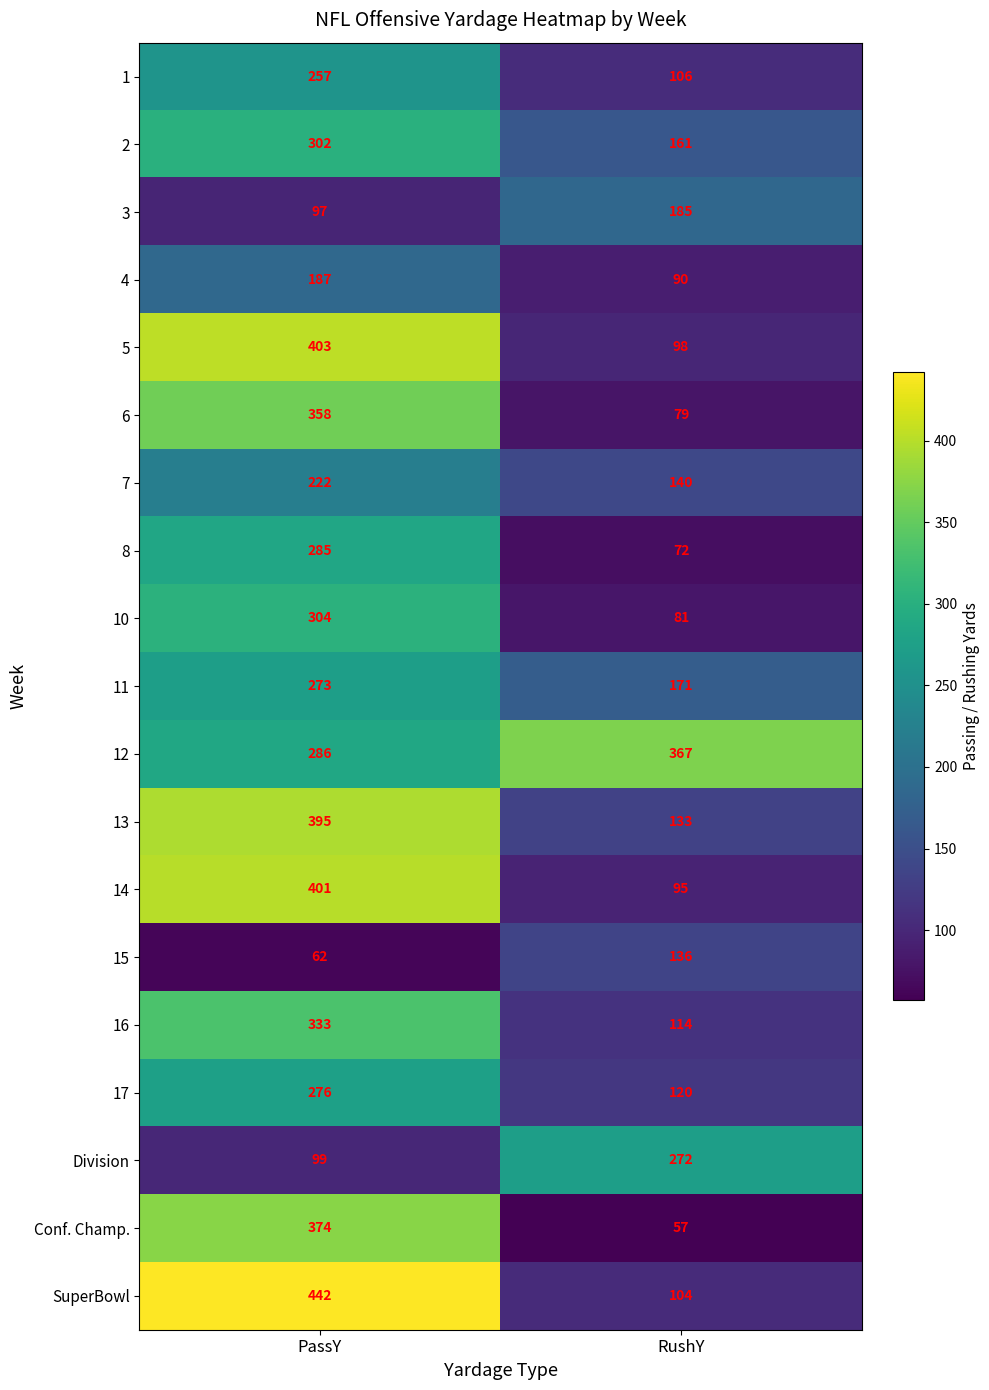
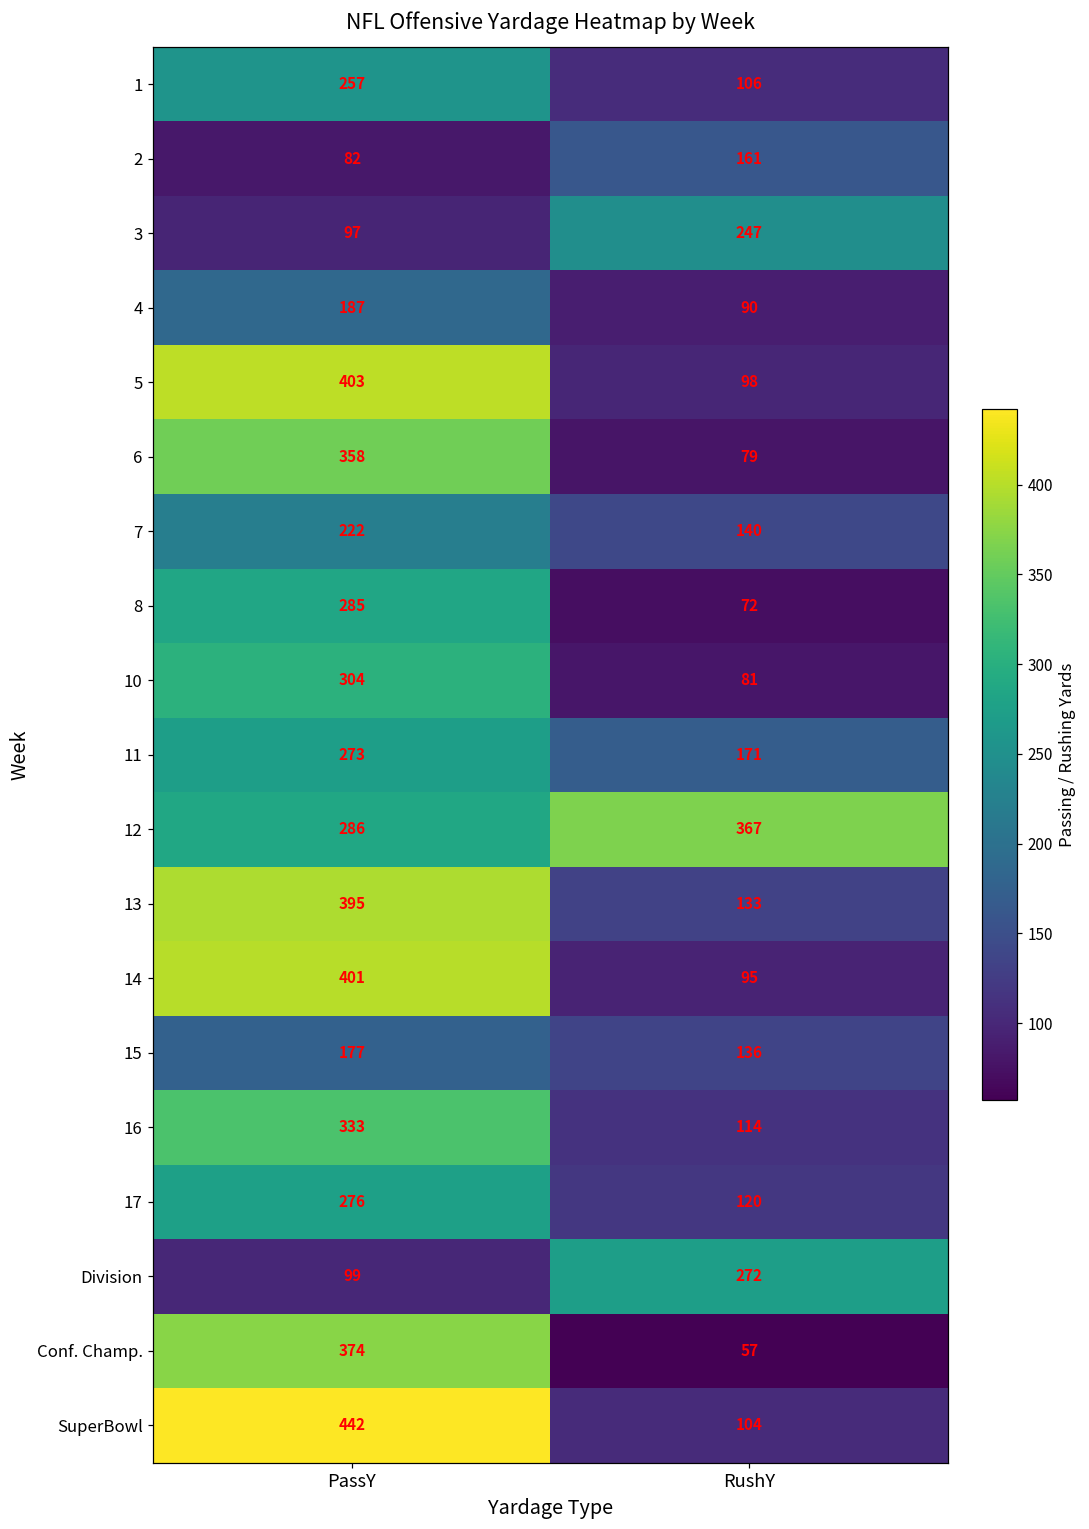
  {
    "1": {
      "PassY": 257,
      "RushY": 106
    },
    "2": {
-     "PassY": 302,
+     "PassY": 82,
      "RushY": 161
    },
    "3": {
      "PassY": 97,
-     "RushY": 185
+     "RushY": 247
    },
    "4": {
      "PassY": 187,
      "RushY": 90
    },
    "5": {
      "PassY": 403,
      "RushY": 98
    },
    "6": {
      "PassY": 358,
      "RushY": 79
    },
    "7": {
      "PassY": 222,
      "RushY": 140
    },
    "8": {
      "PassY": 285,
      "RushY": 72
    },
    "10": {
      "PassY": 304,
      "RushY": 81
    },
    "11": {
      "PassY": 273,
      "RushY": 171
    },
    "12": {
      "PassY": 286,
      "RushY": 367
    },
    "13": {
      "PassY": 395,
      "RushY": 133
    },
    "14": {
      "PassY": 401,
      "RushY": 95
    },
    "15": {
-     "PassY": 62,
+     "PassY": 177,
      "RushY": 136
    },
    "16": {
      "PassY": 333,
      "RushY": 114
    },
    "17": {
      "PassY": 276,
      "RushY": 120
    },
    "Division": {
      "PassY": 99,
      "RushY": 272
    },
    "Conf. Champ.": {
      "PassY": 374,
      "RushY": 57
    },
    "SuperBowl": {
      "PassY": 442,
      "RushY": 104
    }
  }
